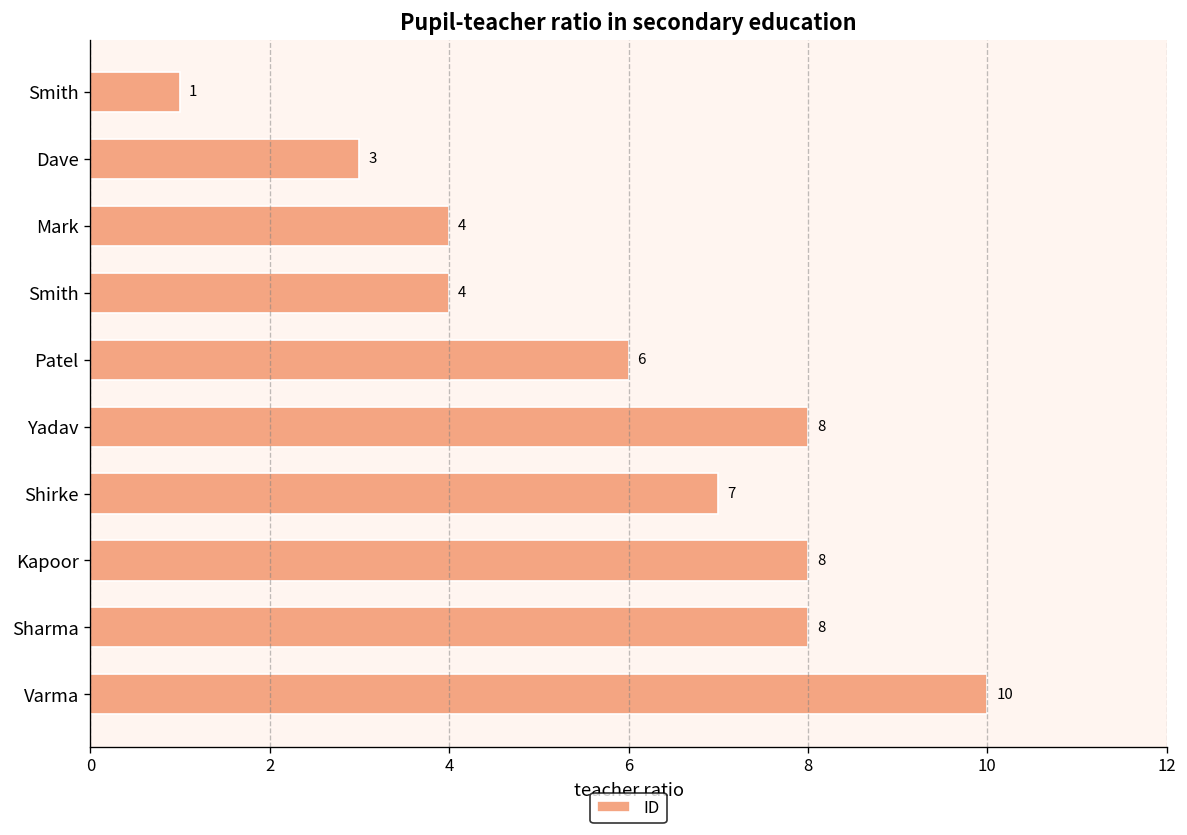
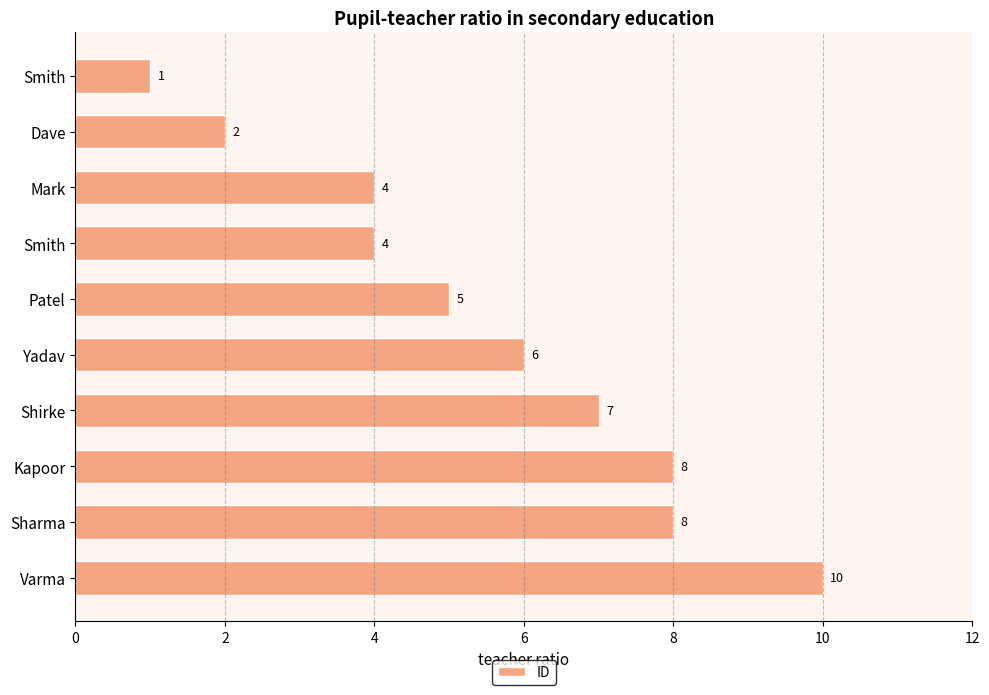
  {
-   "Dave": 3,
+   "Dave": 2,
    "Mark": 4,
-   "Patel": 6,
-   "Yadav": 8,
+   "Patel": 5,
+   "Yadav": 6,
    "Shirke": 7,
    "Kapoor": 8,
    "Sharma": 8,
    "Varma": 10
  }
